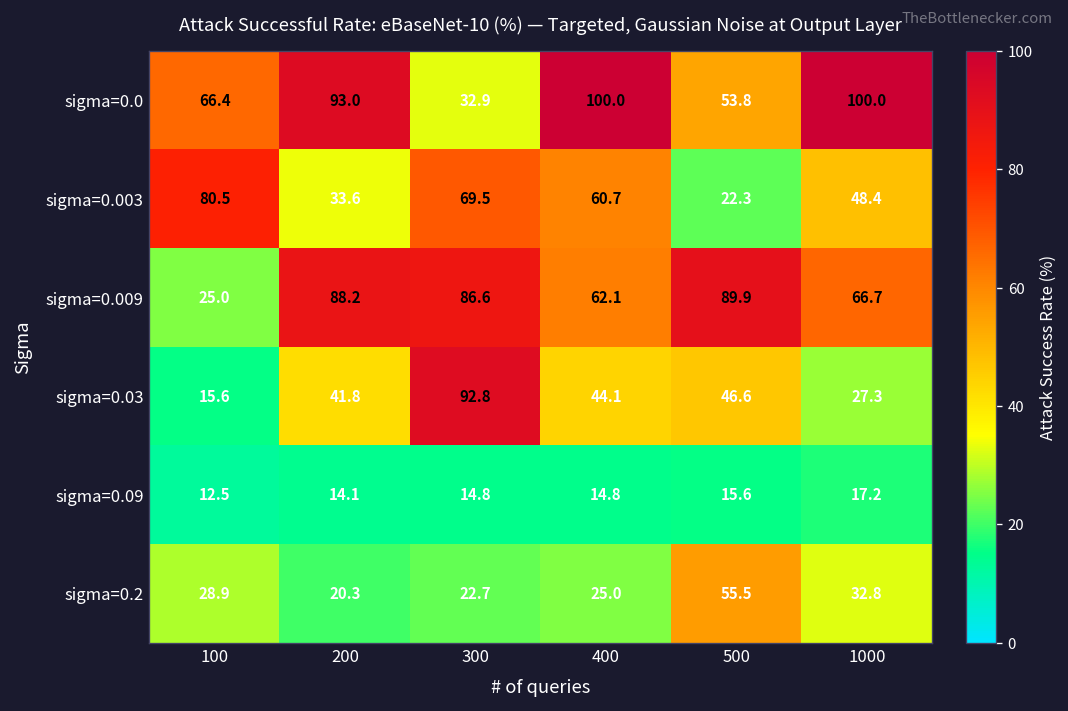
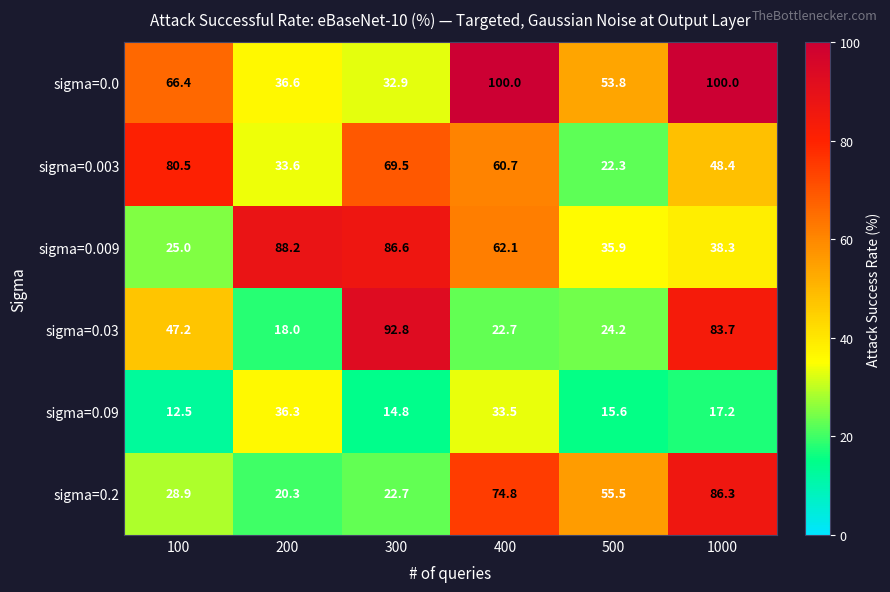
  {
    "sigma=0.0": {
      "100": 66.4,
-     "200": 93.0,
+     "200": 36.6,
      "300": 32.9,
      "400": 100.0,
      "500": 53.8,
      "1000": 100.0
    },
    "sigma=0.003": {
      "100": 80.5,
      "200": 33.6,
      "300": 69.5,
      "400": 60.7,
      "500": 22.3,
      "1000": 48.4
    },
    "sigma=0.009": {
      "100": 25.0,
      "200": 88.2,
      "300": 86.6,
      "400": 62.1,
-     "500": 89.9,
-     "1000": 66.7
+     "500": 35.9,
+     "1000": 38.3
    },
    "sigma=0.03": {
-     "100": 15.6,
-     "200": 41.8,
+     "100": 47.2,
+     "200": 18.0,
      "300": 92.8,
-     "400": 44.1,
-     "500": 46.6,
-     "1000": 27.3
+     "400": 22.7,
+     "500": 24.2,
+     "1000": 83.7
    },
    "sigma=0.09": {
      "100": 12.5,
-     "200": 14.1,
+     "200": 36.3,
      "300": 14.8,
-     "400": 14.8,
+     "400": 33.5,
      "500": 15.6,
      "1000": 17.2
    },
    "sigma=0.2": {
      "100": 28.9,
      "200": 20.3,
      "300": 22.7,
-     "400": 25.0,
+     "400": 74.8,
      "500": 55.5,
-     "1000": 32.8
+     "1000": 86.3
    }
  }
